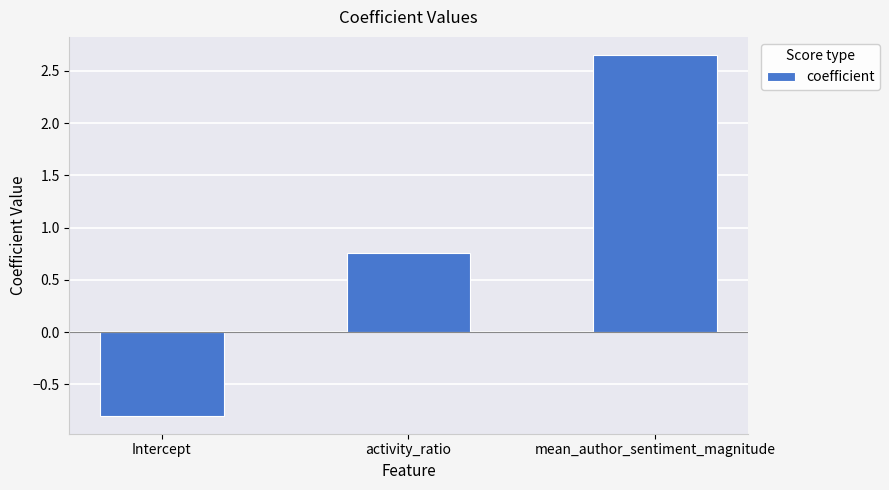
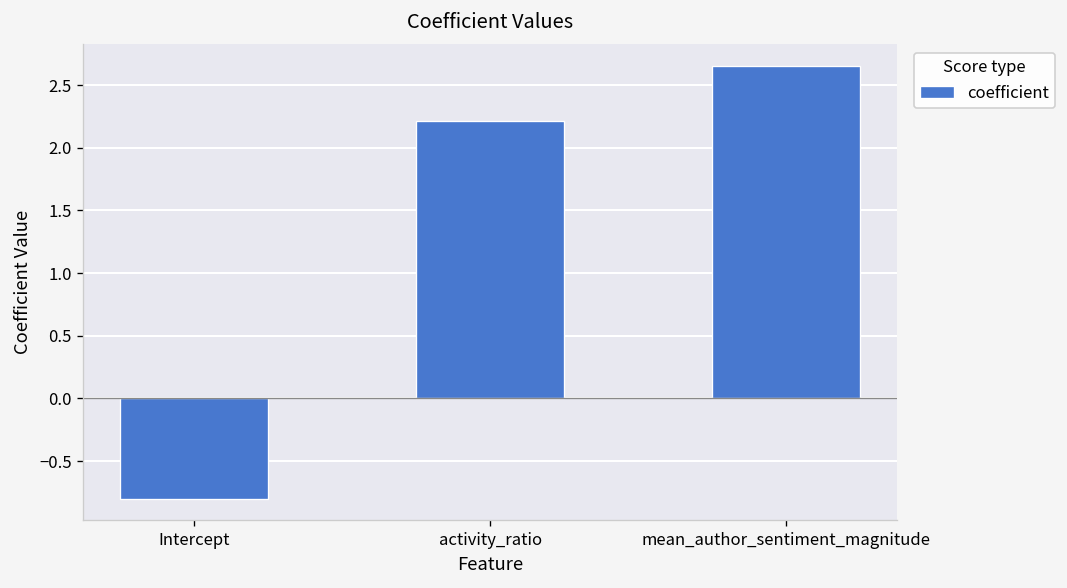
  {
    "Intercept": -0.80,
-   "activity_ratio": 0.76,
+   "activity_ratio": 2.21,
    "mean_author_sentiment_magnitude": 2.65
  }
